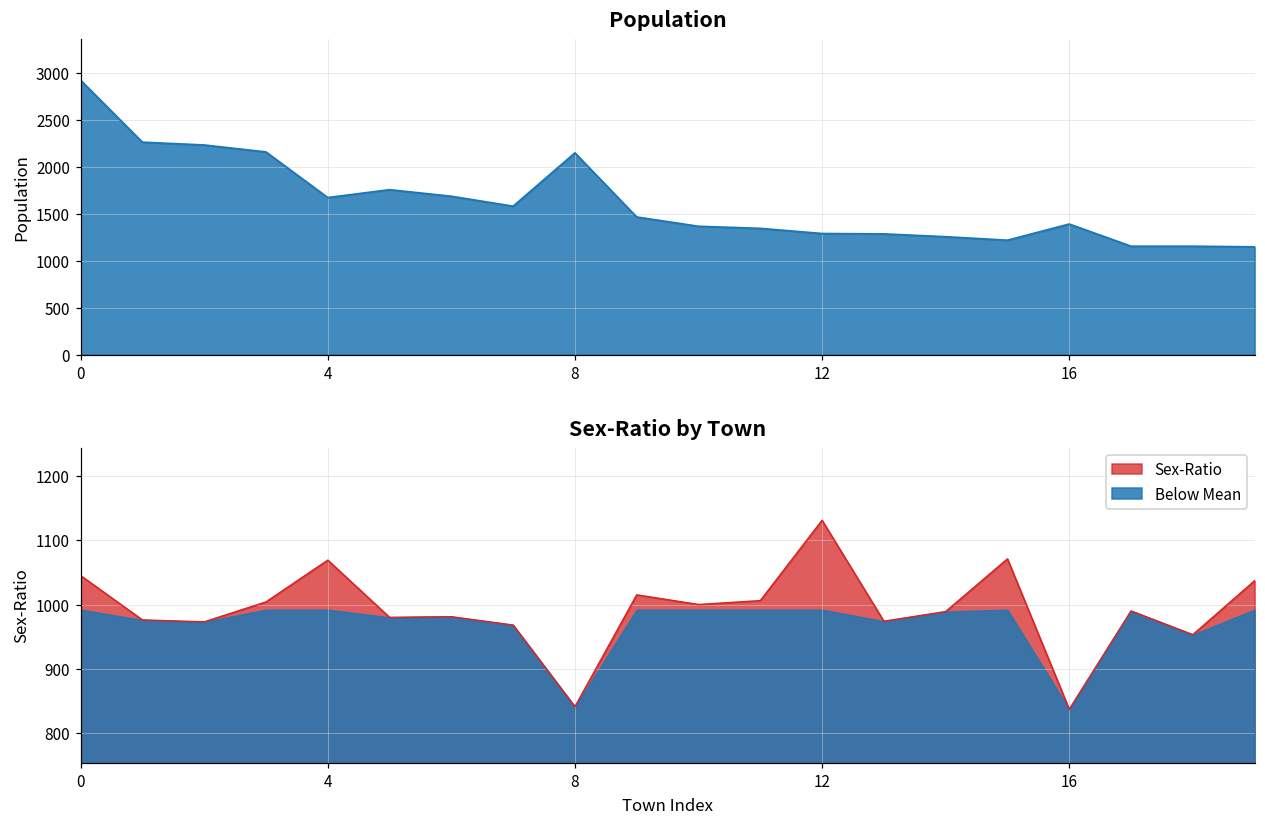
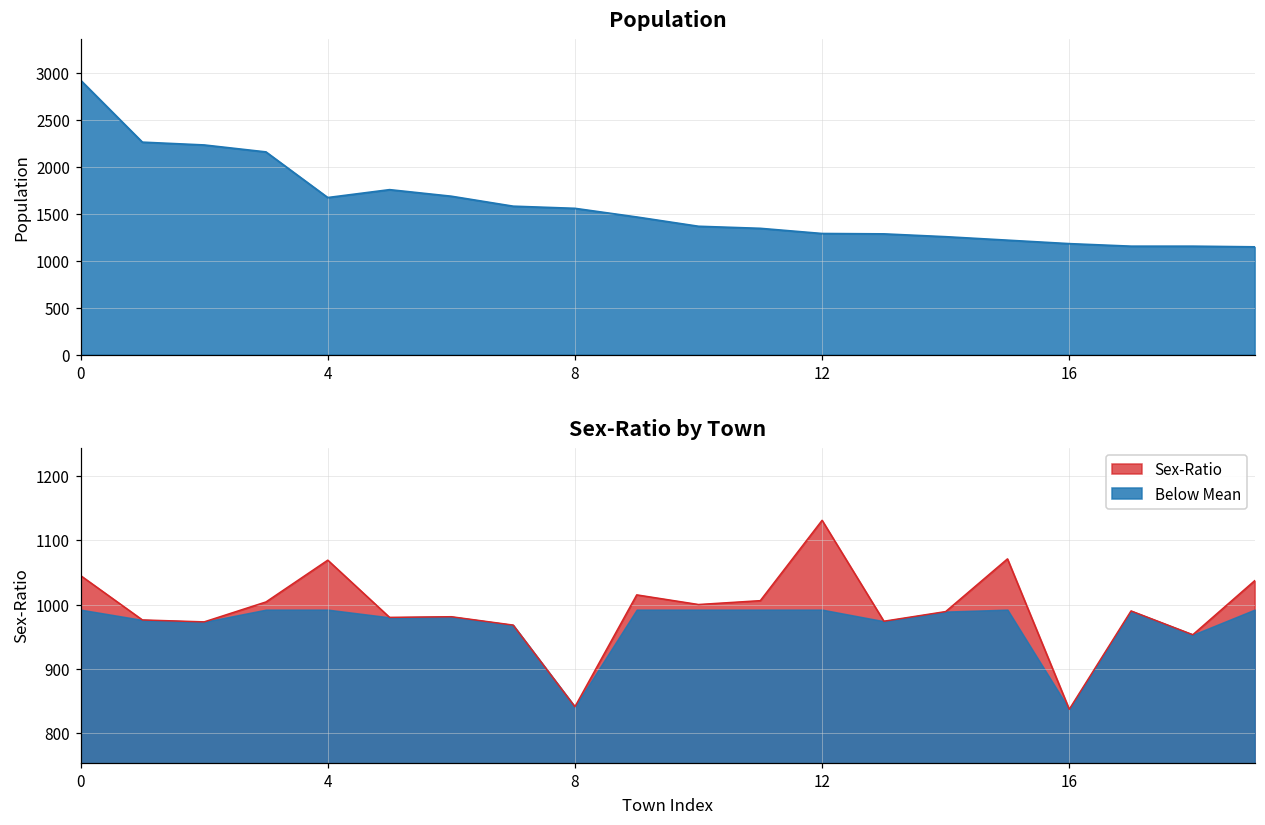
  {
    "Population": {
      "0": 2900,
      "4": 1700,
-     "8": 2100,
+     "8": 1600,
      "12": 1300,
-     "16": 1400
+     "16": 1200
    },
    "Sex-Ratio by Town": {
      "Sex-Ratio": {
        "0": 1050,
        "4": 1070,
        "12": 1130
      }
    }
  }
